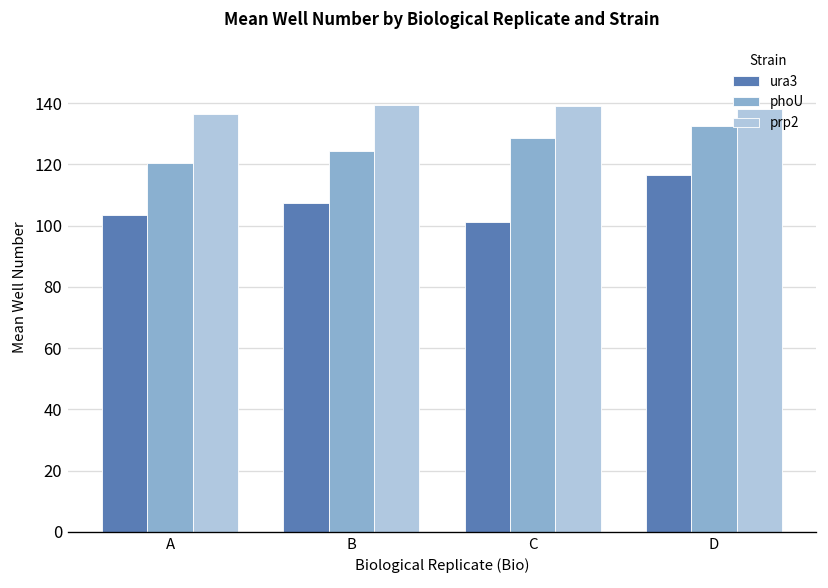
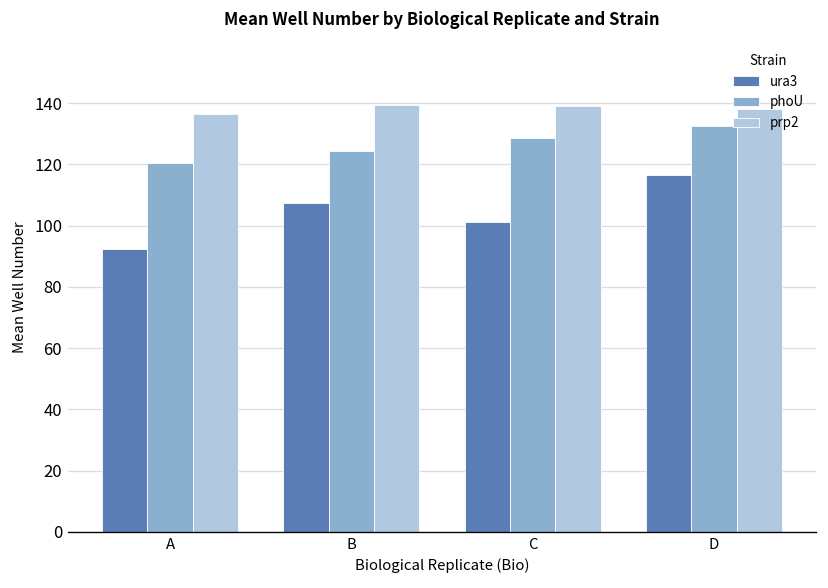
  {
    "ura3": {
-     "A": 104,
+     "A": 92,
      "B": 108,
      "C": 101,
      "D": 117
    }
  }
